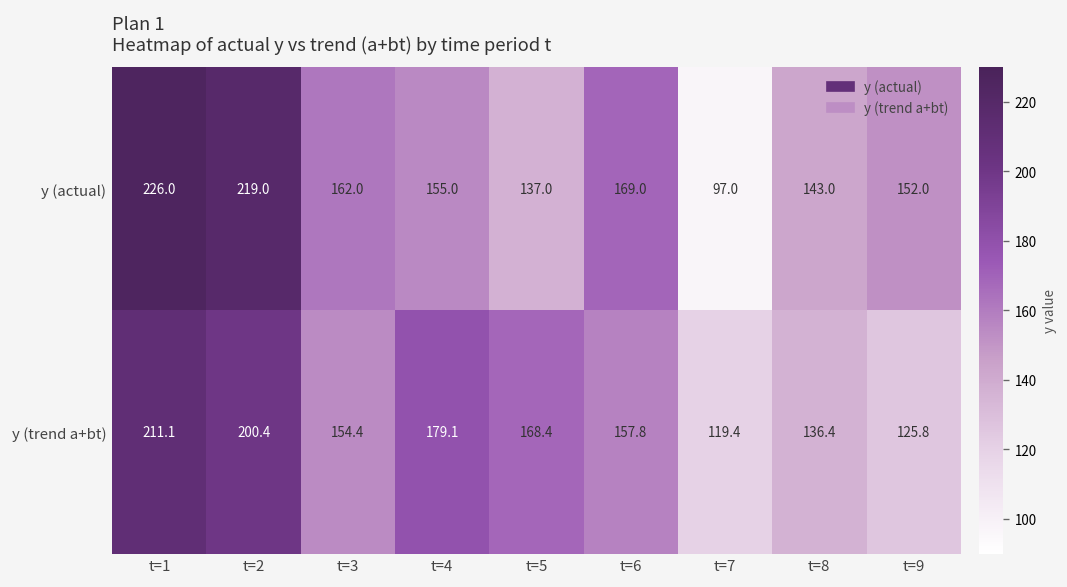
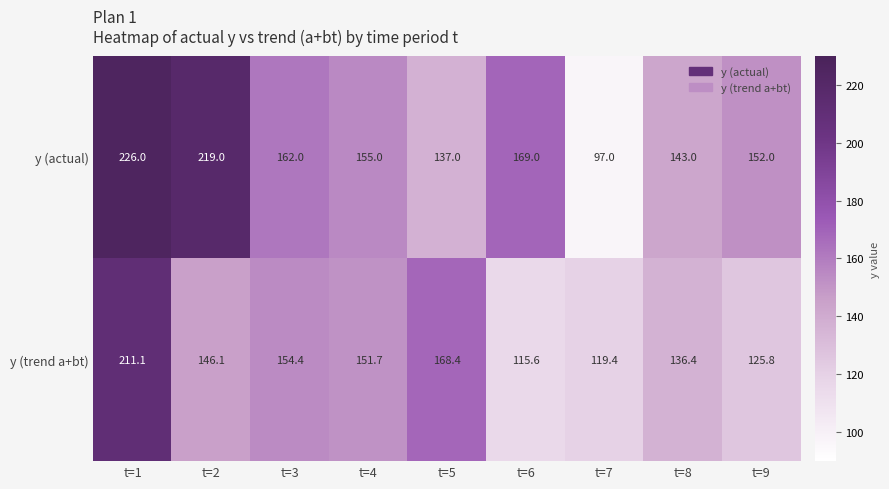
  {
    "y (actual)": {
      "t=1": 226.0,
      "t=2": 219.0,
      "t=3": 162.0,
      "t=4": 155.0,
      "t=5": 137.0,
      "t=6": 169.0,
      "t=7": 97.0,
      "t=8": 143.0,
      "t=9": 152.0
    },
    "y (trend a+bt)": {
      "t=1": 211.1,
-     "t=2": 200.4,
+     "t=2": 146.1,
      "t=3": 154.4,
-     "t=4": 179.1,
+     "t=4": 151.7,
      "t=5": 168.4,
-     "t=6": 157.8,
+     "t=6": 115.6,
      "t=7": 119.4,
      "t=8": 136.4,
      "t=9": 125.8
    }
  }
